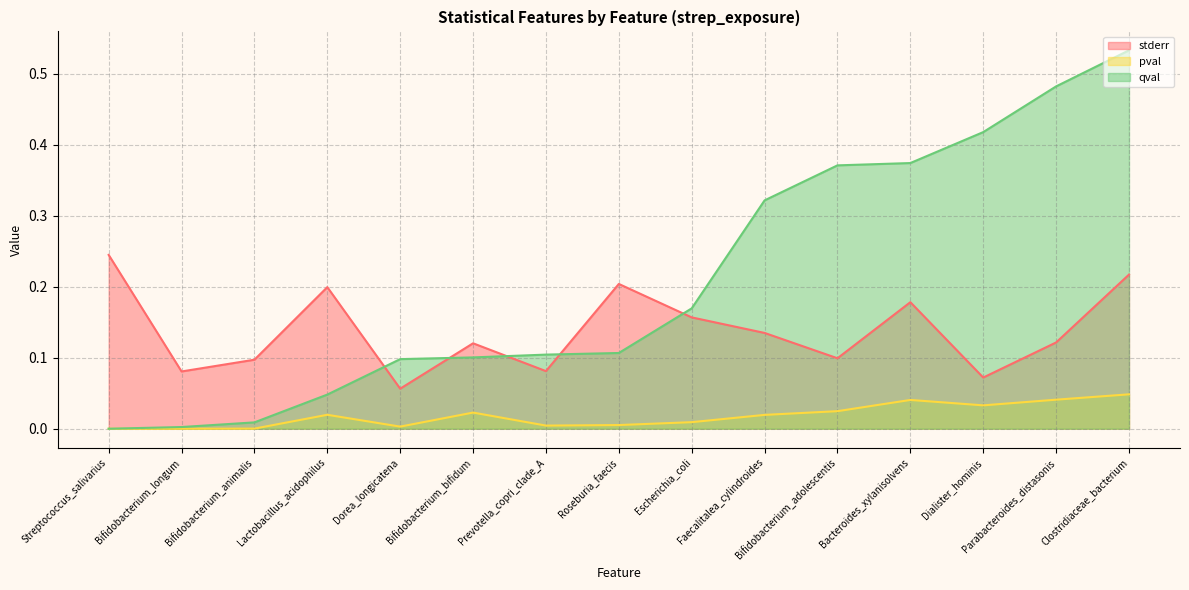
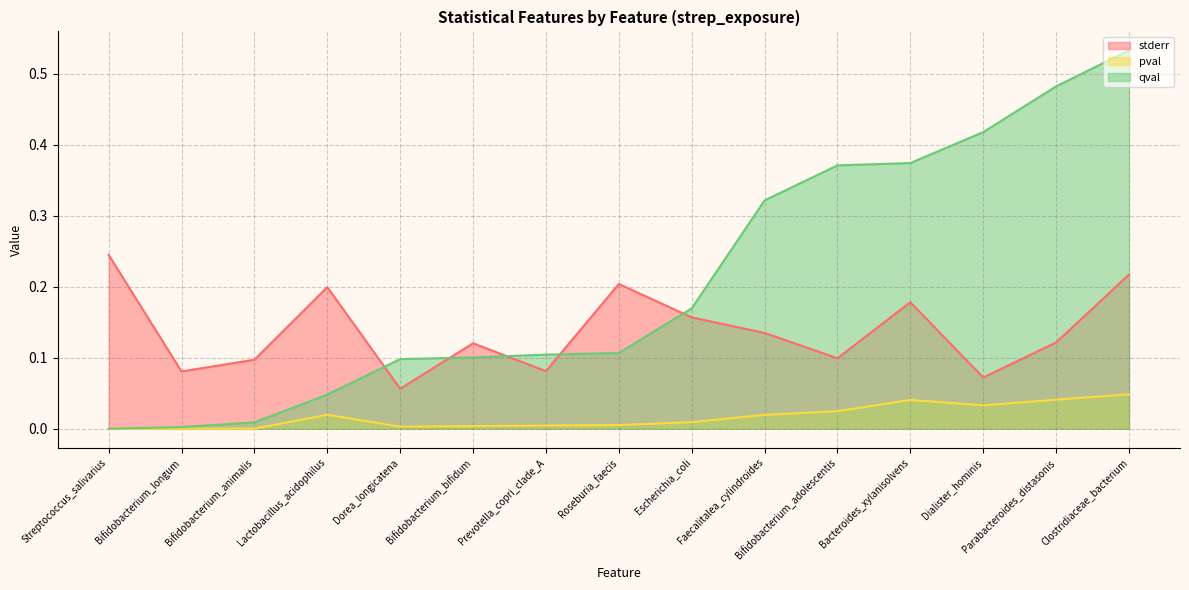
  {
    "stderr": {
      "Streptococcus_salivarius": 0.24,
      "Bifidobacterium_longum": 0.08,
      "Bifidobacterium_animalis": 0.10,
      "Lactobacillus_acidophilus": 0.20,
      "Dorea_longicatena": 0.06,
      "Bifidobacterium_bifidum": 0.12,
      "Prevotella_copri_clade_A": 0.08,
      "Roseburia_faecis": 0.20,
      "Escherichia_coli": 0.16,
      "Faecalitalea_cylindroides": 0.13,
      "Bifidobacterium_adolescentis": 0.10,
      "Bacteroides_xylanisolvens": 0.18,
      "Dialister_hominis": 0.07,
      "Parabacteroides_distasonis": 0.12,
      "Clostridiaceae_bacterium": 0.22
    },
    "pval": {
      "Bifidobacterium_animalis": 0.00,
      "Lactobacillus_acidophilus": 0.02,
      "Dorea_longicatena": 0.00,
-     "Bifidobacterium_bifidum": 0.02,
+     "Bifidobacterium_bifidum": 0.00,
      "Prevotella_copri_clade_A": 0.00,
      "Roseburia_faecis": 0.01,
      "Escherichia_coli": 0.01,
      "Faecalitalea_cylindroides": 0.02,
      "Bifidobacterium_adolescentis": 0.02,
      "Bacteroides_xylanisolvens": 0.04,
      "Dialister_hominis": 0.03,
      "Parabacteroides_distasonis": 0.04,
      "Clostridiaceae_bacterium": 0.05
    },
    "qval": {
      "Bifidobacterium_animalis": 0.01,
      "Lactobacillus_acidophilus": 0.05,
      "Dorea_longicatena": 0.10,
      "Bifidobacterium_bifidum": 0.10,
      "Prevotella_copri_clade_A": 0.10,
      "Roseburia_faecis": 0.11,
      "Escherichia_coli": 0.17,
      "Faecalitalea_cylindroides": 0.32,
      "Bifidobacterium_adolescentis": 0.37,
      "Bacteroides_xylanisolvens": 0.37,
      "Dialister_hominis": 0.42,
      "Parabacteroides_distasonis": 0.48
    }
  }
